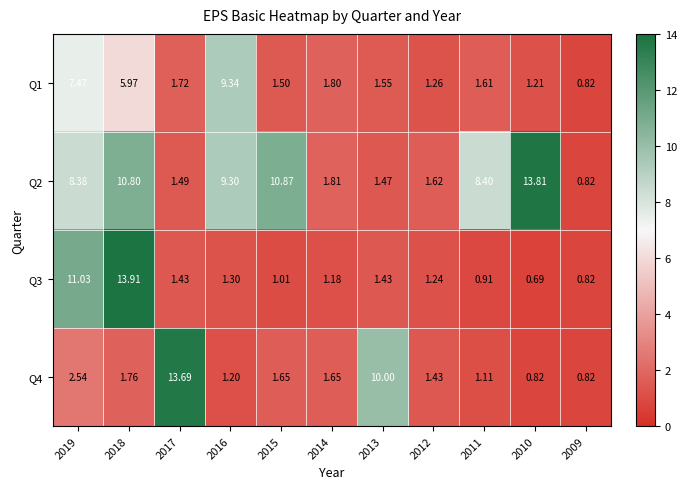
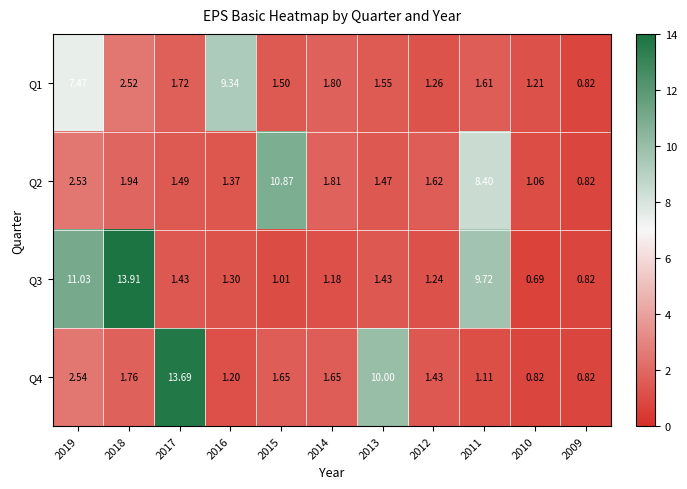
  {
    "Q1": {
-     "2018": 5.97,
+     "2018": 2.52,
      "2017": 1.72,
      "2016": 9.34,
      "2015": 1.50,
      "2014": 1.80,
      "2013": 1.55,
      "2012": 1.26,
      "2011": 1.61,
      "2010": 1.21,
      "2009": 0.82
    },
    "Q2": {
-     "2019": 8.38,
-     "2018": 10.80,
+     "2019": 2.53,
+     "2018": 1.94,
      "2017": 1.49,
-     "2016": 9.30,
+     "2016": 1.37,
      "2015": 10.87,
      "2014": 1.81,
      "2013": 1.47,
      "2012": 1.62,
      "2011": 8.40,
-     "2010": 13.81,
+     "2010": 1.06,
      "2009": 0.82
    },
    "Q3": {
      "2019": 11.03,
      "2018": 13.91,
      "2017": 1.43,
      "2016": 1.30,
      "2015": 1.01,
      "2014": 1.18,
      "2013": 1.43,
      "2012": 1.24,
-     "2011": 0.91,
+     "2011": 9.72,
      "2010": 0.69,
      "2009": 0.82
    },
    "Q4": {
      "2019": 2.54,
      "2018": 1.76,
      "2017": 13.69,
      "2016": 1.20,
      "2015": 1.65,
      "2014": 1.65,
      "2013": 10.00,
      "2012": 1.43,
      "2011": 1.11,
      "2010": 0.82,
      "2009": 0.82
    }
  }
